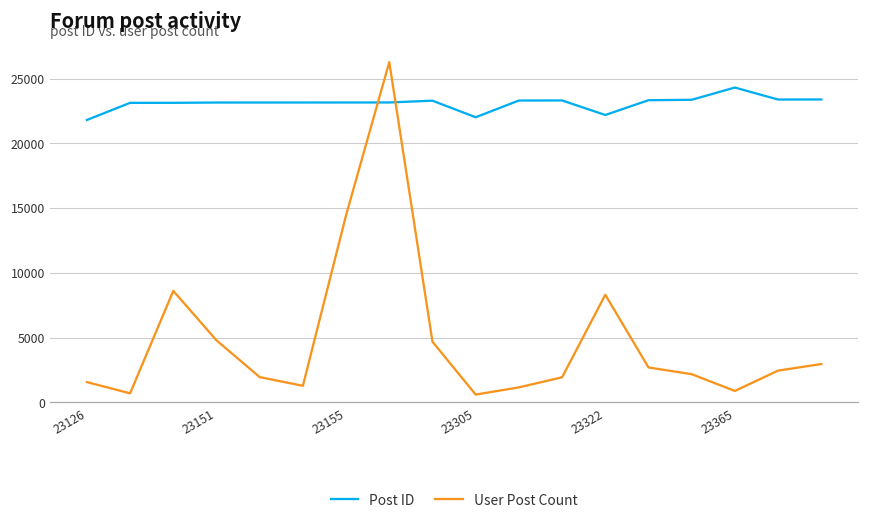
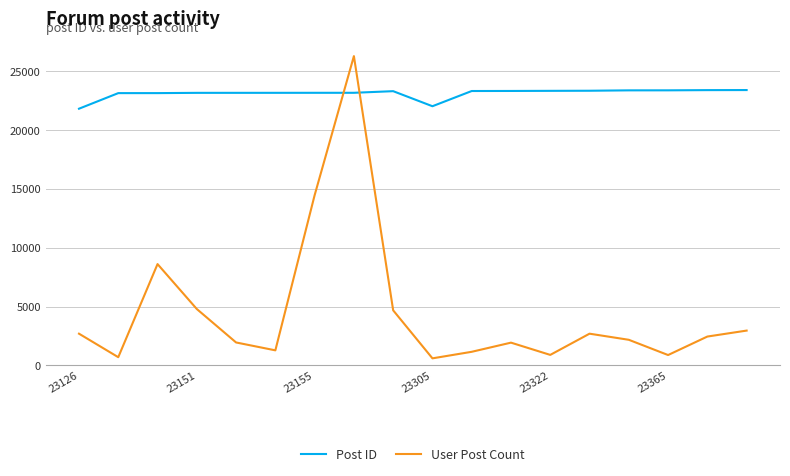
  {
    "Post ID": {
      "23126": 21800,
      "23151": 23200,
      "23155": 23200,
      "23305": 22000,
-     "23322": 22200,
-     "23365": 24300
+     "23322": 23300,
+     "23365": 23400
    },
    "User Post Count": {
-     "23126": 1600,
+     "23126": 2700,
      "23151": 4800,
      "23155": 14500,
      "23305": 600,
-     "23322": 8300,
+     "23322": 900,
      "23365": 900
    }
  }
